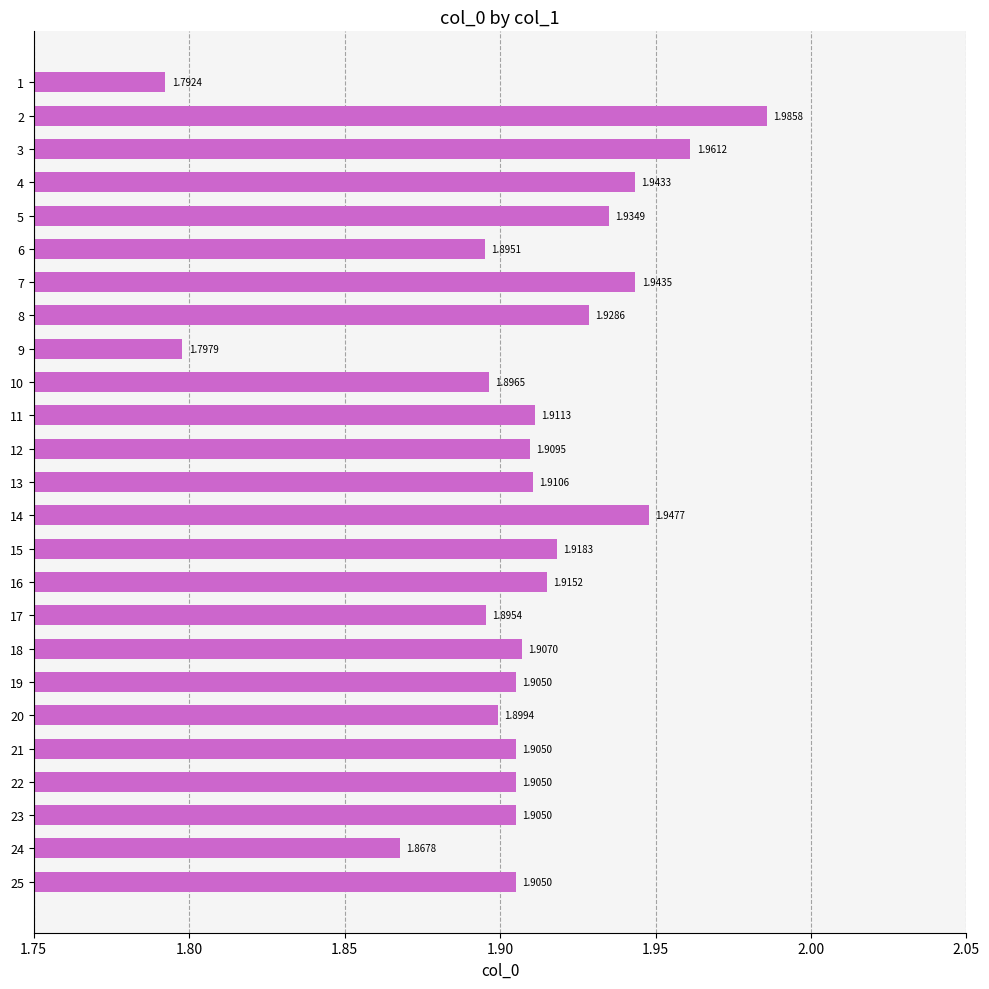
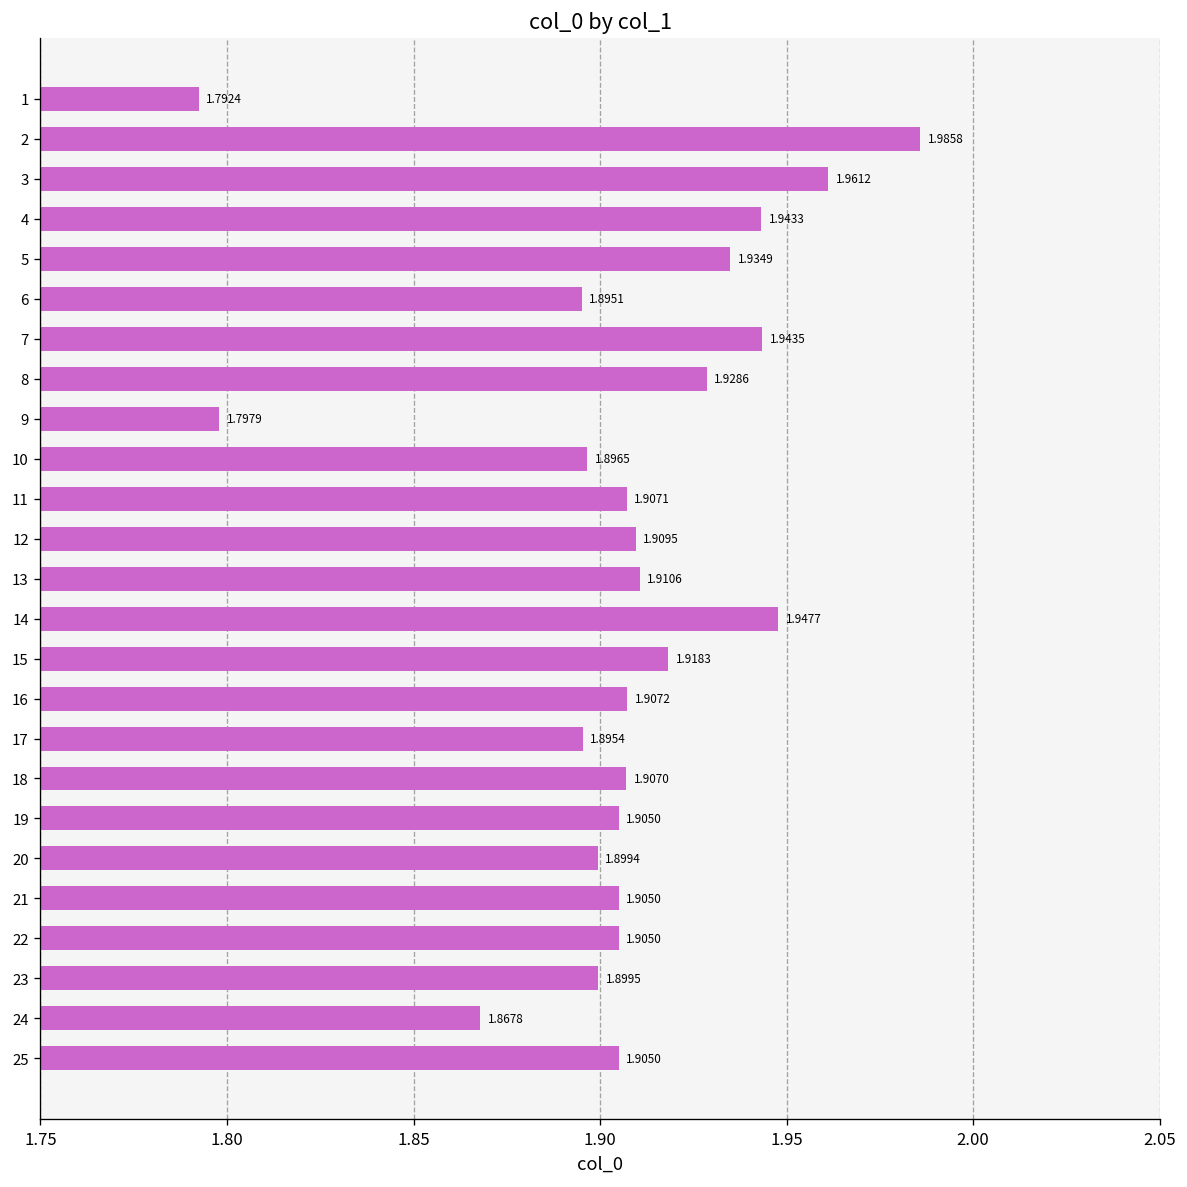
  {
    "1": 1.7924,
    "2": 1.9858,
    "3": 1.9612,
    "4": 1.9433,
    "5": 1.9349,
    "6": 1.8951,
    "7": 1.9435,
    "8": 1.9286,
    "9": 1.7979,
    "10": 1.8965,
-   "11": 1.9113,
+   "11": 1.9071,
    "12": 1.9095,
    "13": 1.9106,
    "14": 1.9477,
    "15": 1.9183,
-   "16": 1.9152,
+   "16": 1.9072,
    "17": 1.8954,
    "18": 1.9070,
    "19": 1.9050,
    "20": 1.8994,
    "21": 1.9050,
    "22": 1.9050,
-   "23": 1.9050,
+   "23": 1.8995,
    "24": 1.8678,
    "25": 1.9050
  }
